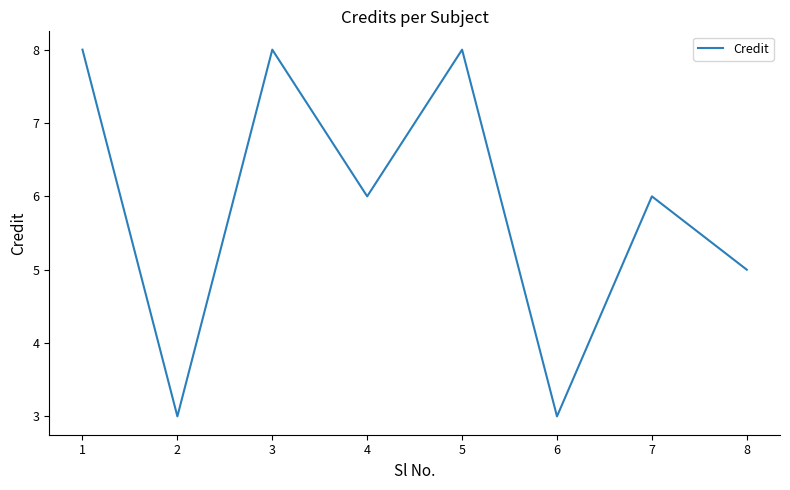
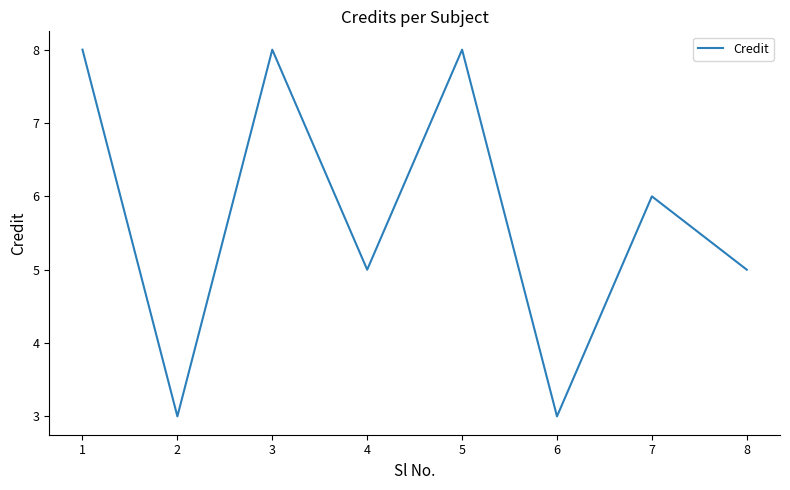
  {
    "1": 8,
    "2": 3,
    "3": 8,
-   "4": 6,
+   "4": 5,
    "5": 8,
    "6": 3,
    "7": 6,
    "8": 5
  }
